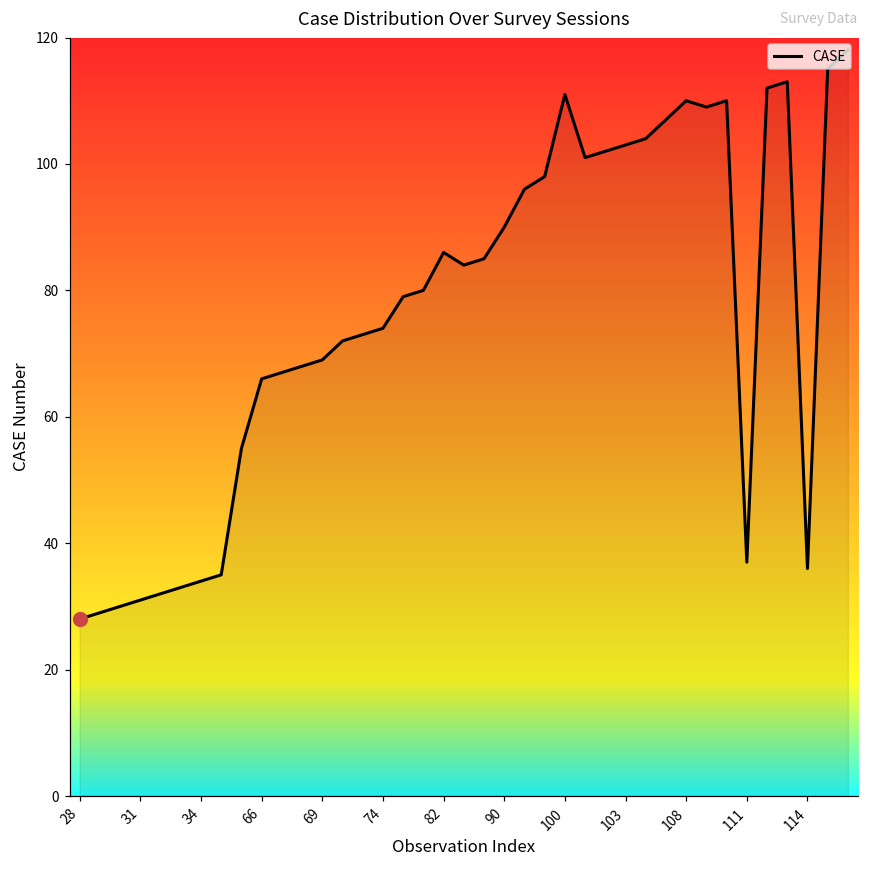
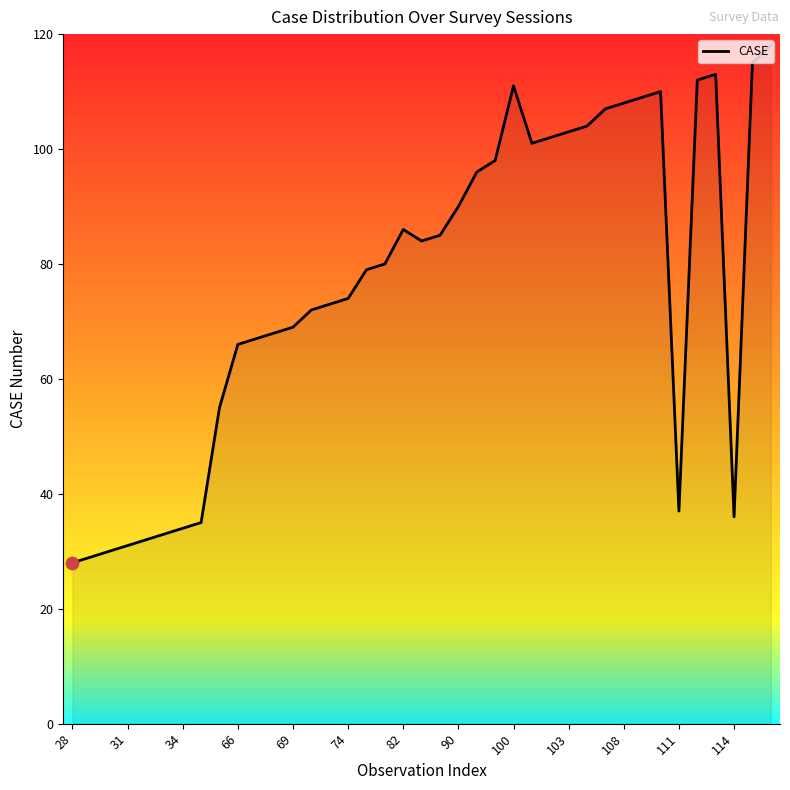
  {
    "CASE": {
      "31": 31,
      "34": 34,
      "66": 66,
      "69": 69,
      "74": 74,
      "82": 86,
      "90": 90,
      "100": 111,
      "103": 103,
-     "108": 110,
+     "108": 108,
      "111": 37,
      "114": 36
    }
  }
